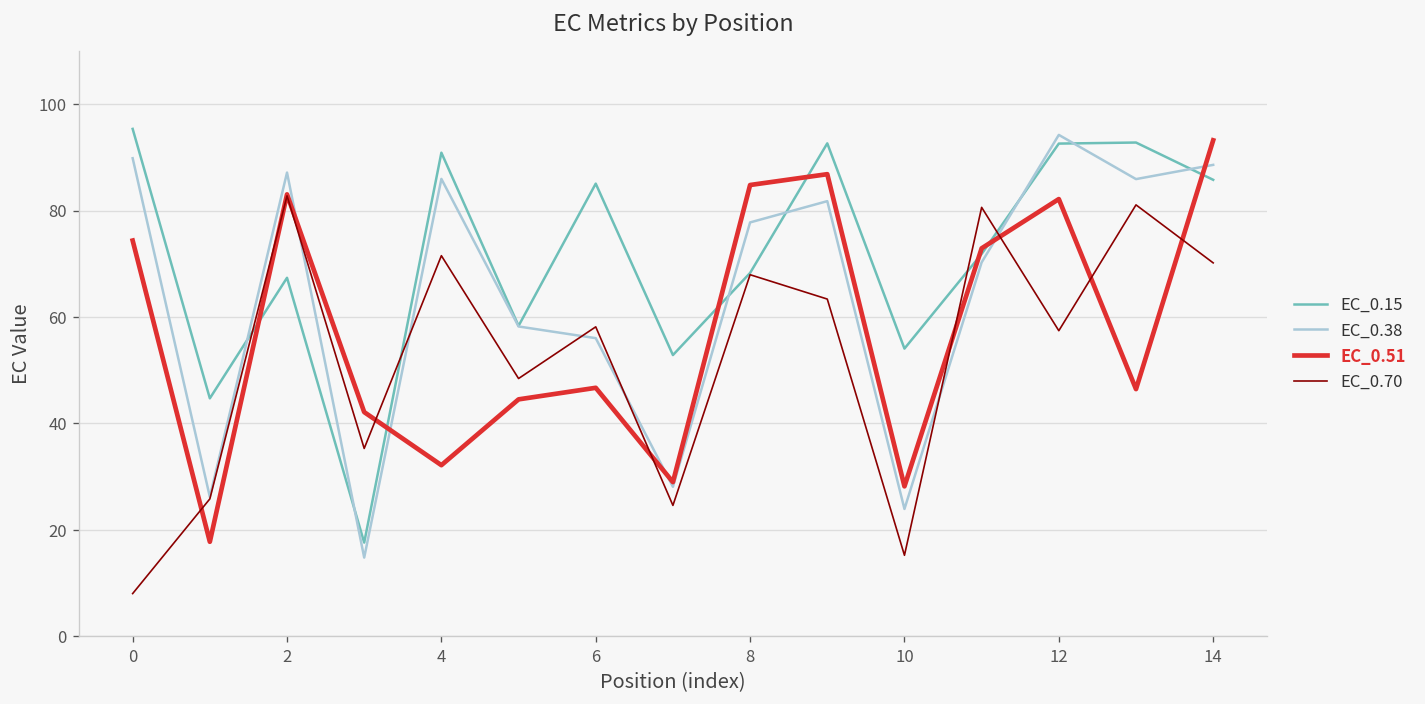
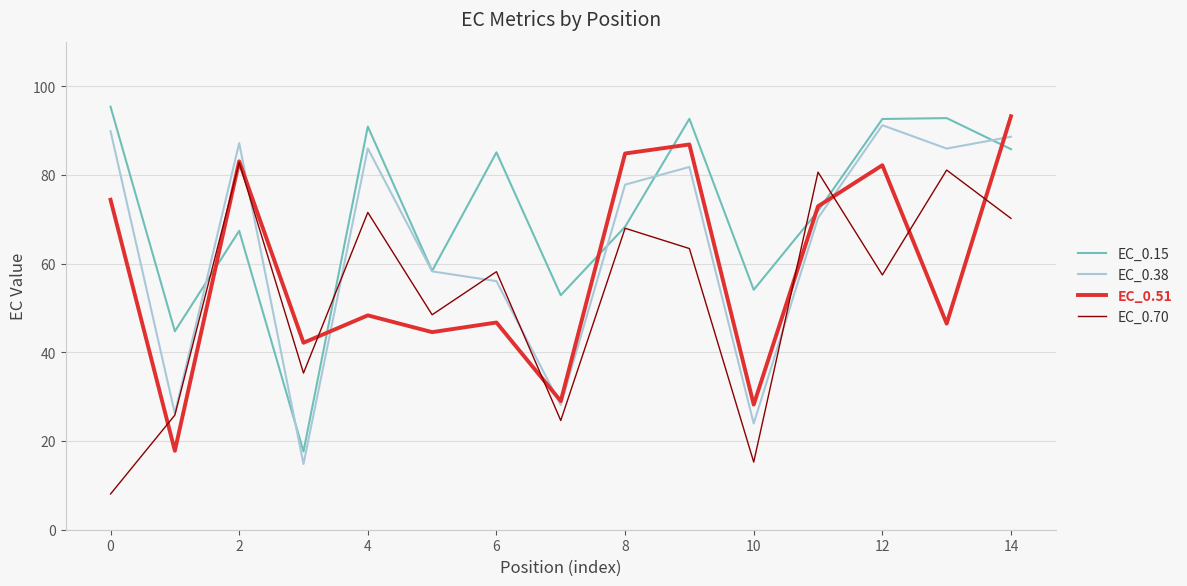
  {
    "EC_0.15": {
      "0": 95,
      "2": 67,
      "4": 91,
      "6": 85,
      "10": 54,
      "12": 93,
      "14": 86
    },
    "EC_0.38": {
      "0": 90,
      "2": 87,
      "4": 86,
      "6": 56,
      "8": 78,
      "10": 24,
-     "12": 94,
+     "12": 91,
      "14": 89
    },
    "EC_0.51": {
      "0": 74,
-     "4": 32,
+     "4": 48,
      "6": 47,
      "8": 85,
      "10": 28,
      "12": 82,
      "14": 93
    },
    "EC_0.70": {
      "0": 8,
      "4": 72,
      "6": 58,
      "10": 15,
      "12": 57,
      "14": 70
    }
  }
